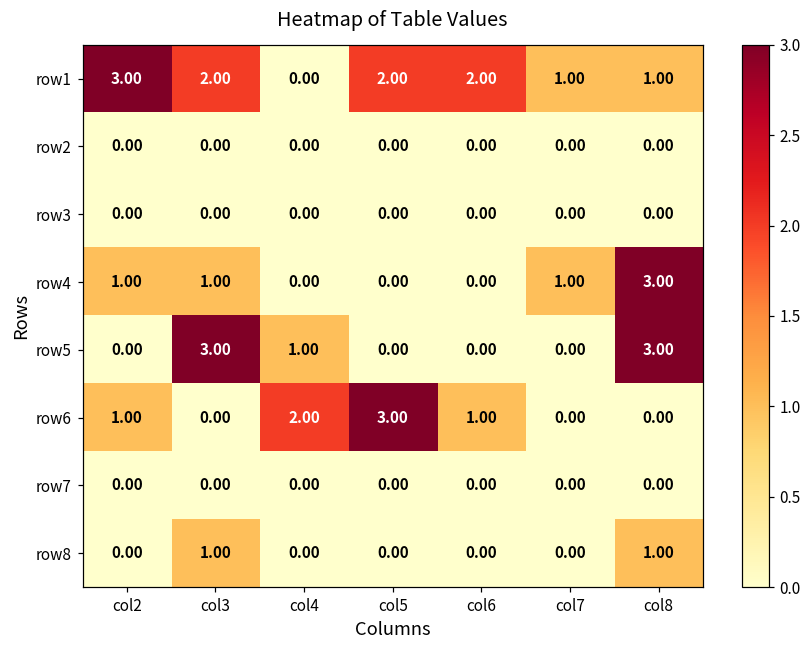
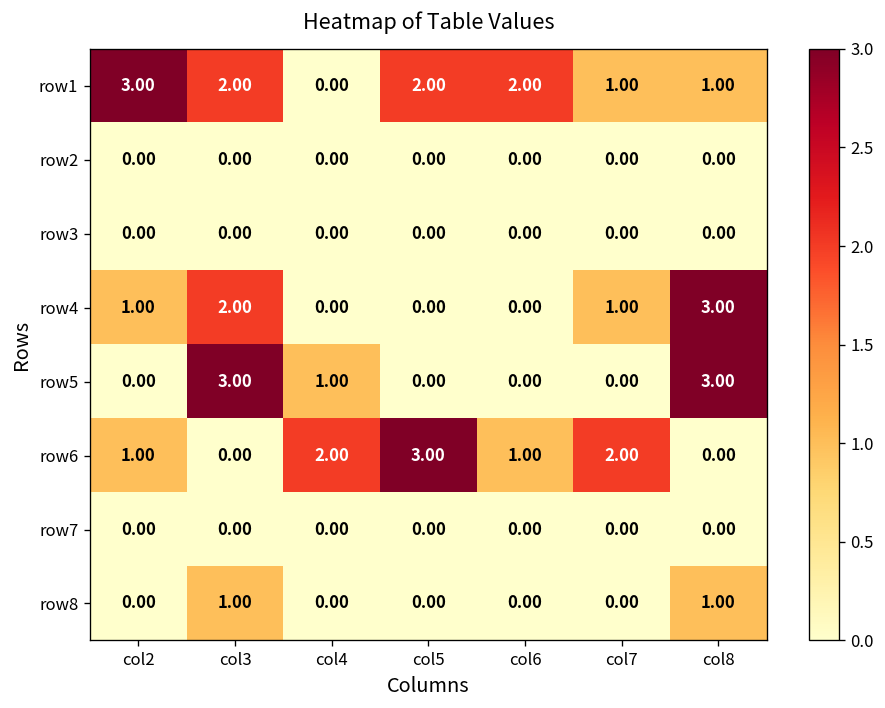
  {
    "row1": {
      "col2": 3.00,
      "col3": 2.00,
      "col4": 0.00,
      "col5": 2.00,
      "col6": 2.00,
      "col7": 1.00,
      "col8": 1.00
    },
    "row2": {
      "col2": 0.00,
      "col3": 0.00,
      "col4": 0.00,
      "col5": 0.00,
      "col6": 0.00,
      "col7": 0.00,
      "col8": 0.00
    },
    "row3": {
      "col2": 0.00,
      "col3": 0.00,
      "col4": 0.00,
      "col5": 0.00,
      "col6": 0.00,
      "col7": 0.00,
      "col8": 0.00
    },
    "row4": {
      "col2": 1.00,
-     "col3": 1.00,
+     "col3": 2.00,
      "col4": 0.00,
      "col5": 0.00,
      "col6": 0.00,
      "col7": 1.00,
      "col8": 3.00
    },
    "row5": {
      "col2": 0.00,
      "col3": 3.00,
      "col4": 1.00,
      "col5": 0.00,
      "col6": 0.00,
      "col7": 0.00,
      "col8": 3.00
    },
    "row6": {
      "col2": 1.00,
      "col3": 0.00,
      "col4": 2.00,
      "col5": 3.00,
      "col6": 1.00,
-     "col7": 0.00,
+     "col7": 2.00,
      "col8": 0.00
    },
    "row7": {
      "col2": 0.00,
      "col3": 0.00,
      "col4": 0.00,
      "col5": 0.00,
      "col6": 0.00,
      "col7": 0.00,
      "col8": 0.00
    },
    "row8": {
      "col2": 0.00,
      "col3": 1.00,
      "col4": 0.00,
      "col5": 0.00,
      "col6": 0.00,
      "col7": 0.00,
      "col8": 1.00
    }
  }
